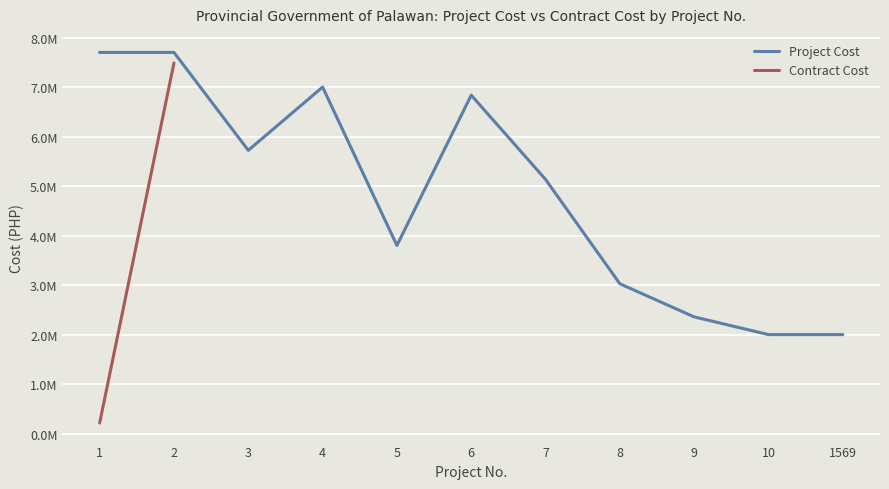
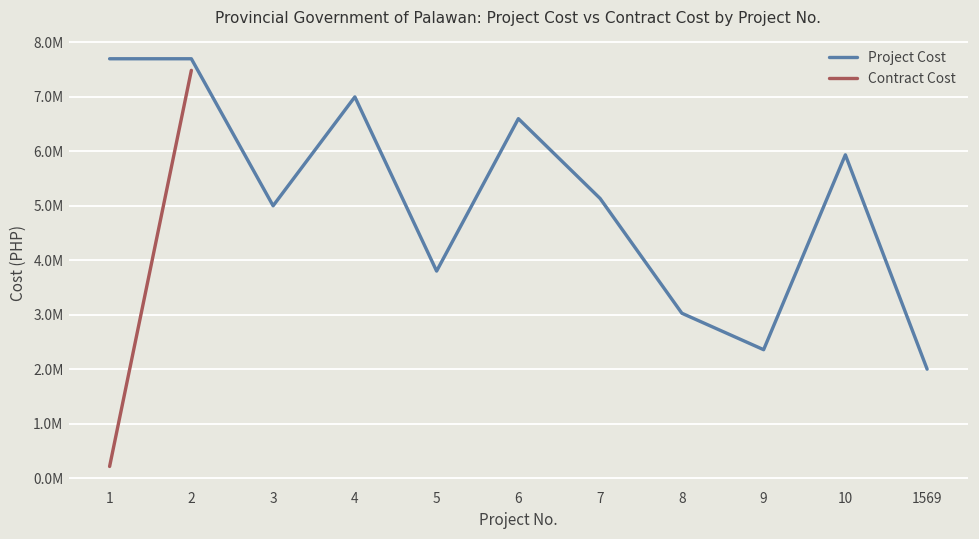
  {
    "Project Cost": {
      "1": 7700000,
      "2": 7700000,
-     "3": 5700000,
+     "3": 5000000,
      "5": 3800000,
-     "6": 6800000,
+     "6": 6600000,
      "7": 5100000,
      "8": 3000000,
      "9": 2400000,
-     "10": 2000000,
+     "10": 5900000,
      "1569": 2000000
    },
    "Contract Cost": {
      "1": 200000,
      "2": 7500000,
      "8": 3000000
    }
  }
